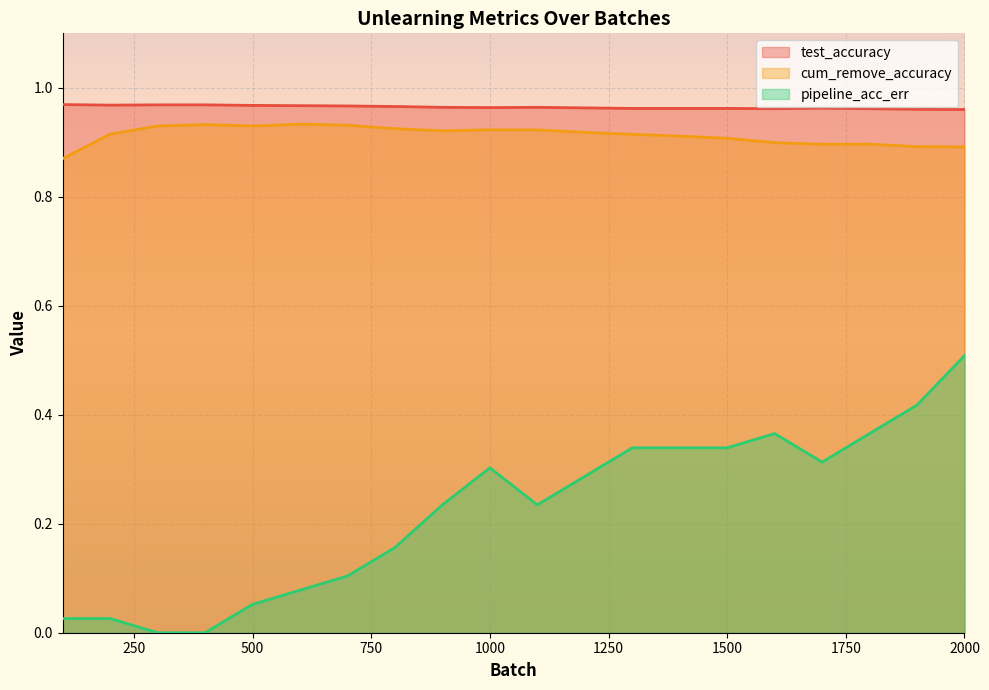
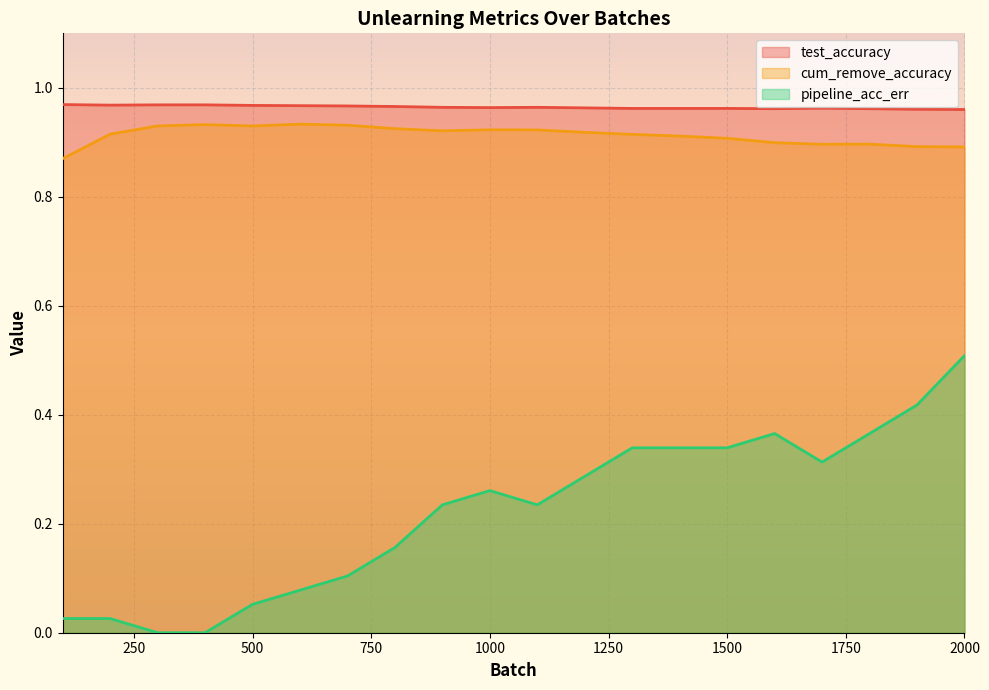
  {
    "pipeline_acc_err": {
      "500": 0.05,
-     "1000": 0.30,
+     "1000": 0.26,
      "1500": 0.34,
      "2000": 0.51
    }
  }
